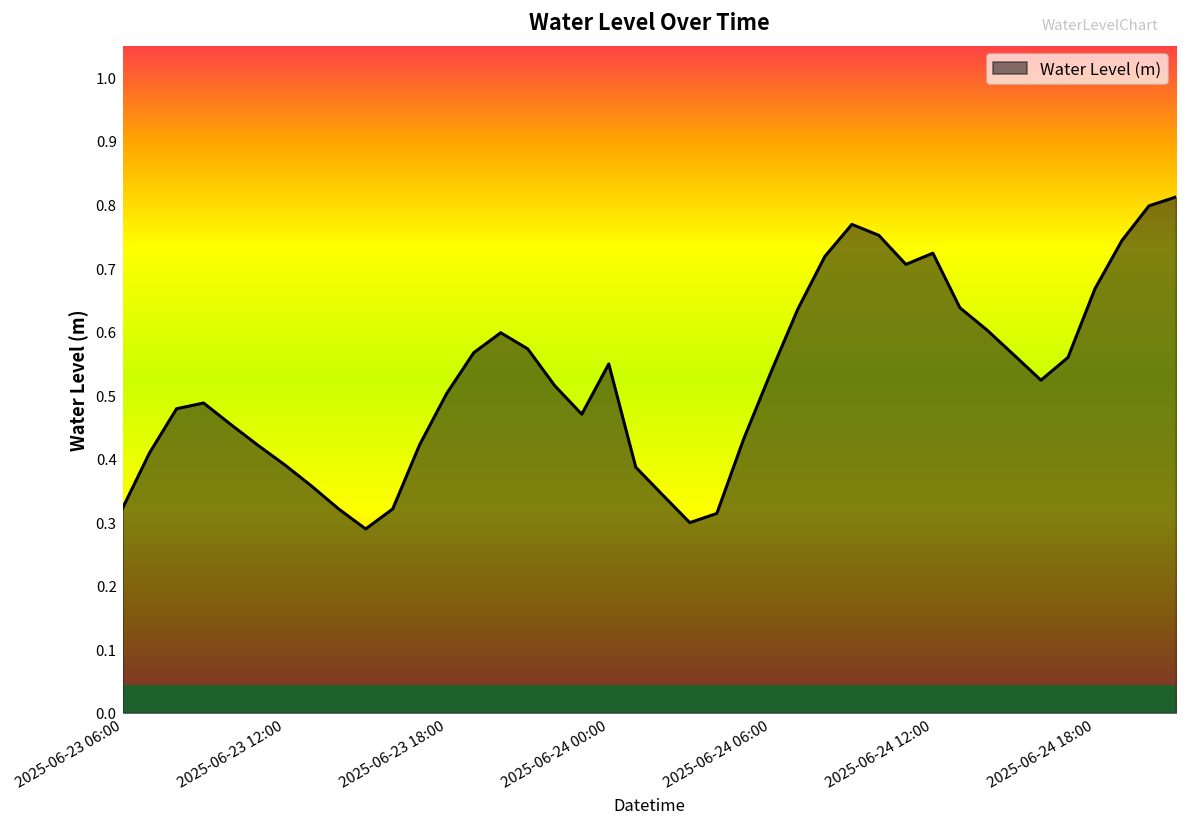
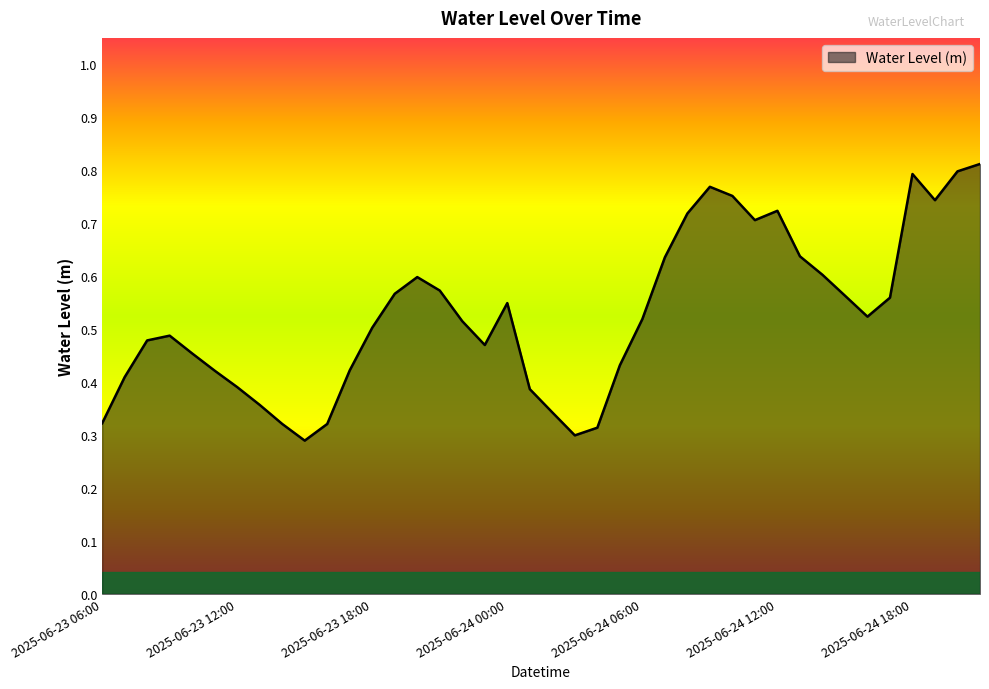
  {
    "2025-06-23 06:00": 0.32,
    "2025-06-23 12:00": 0.39,
    "2025-06-23 18:00": 0.50,
    "2025-06-24 00:00": 0.55,
-   "2025-06-24 06:00": 0.54,
+   "2025-06-24 06:00": 0.52,
    "2025-06-24 12:00": 0.72,
-   "2025-06-24 18:00": 0.67
+   "2025-06-24 18:00": 0.79
  }
